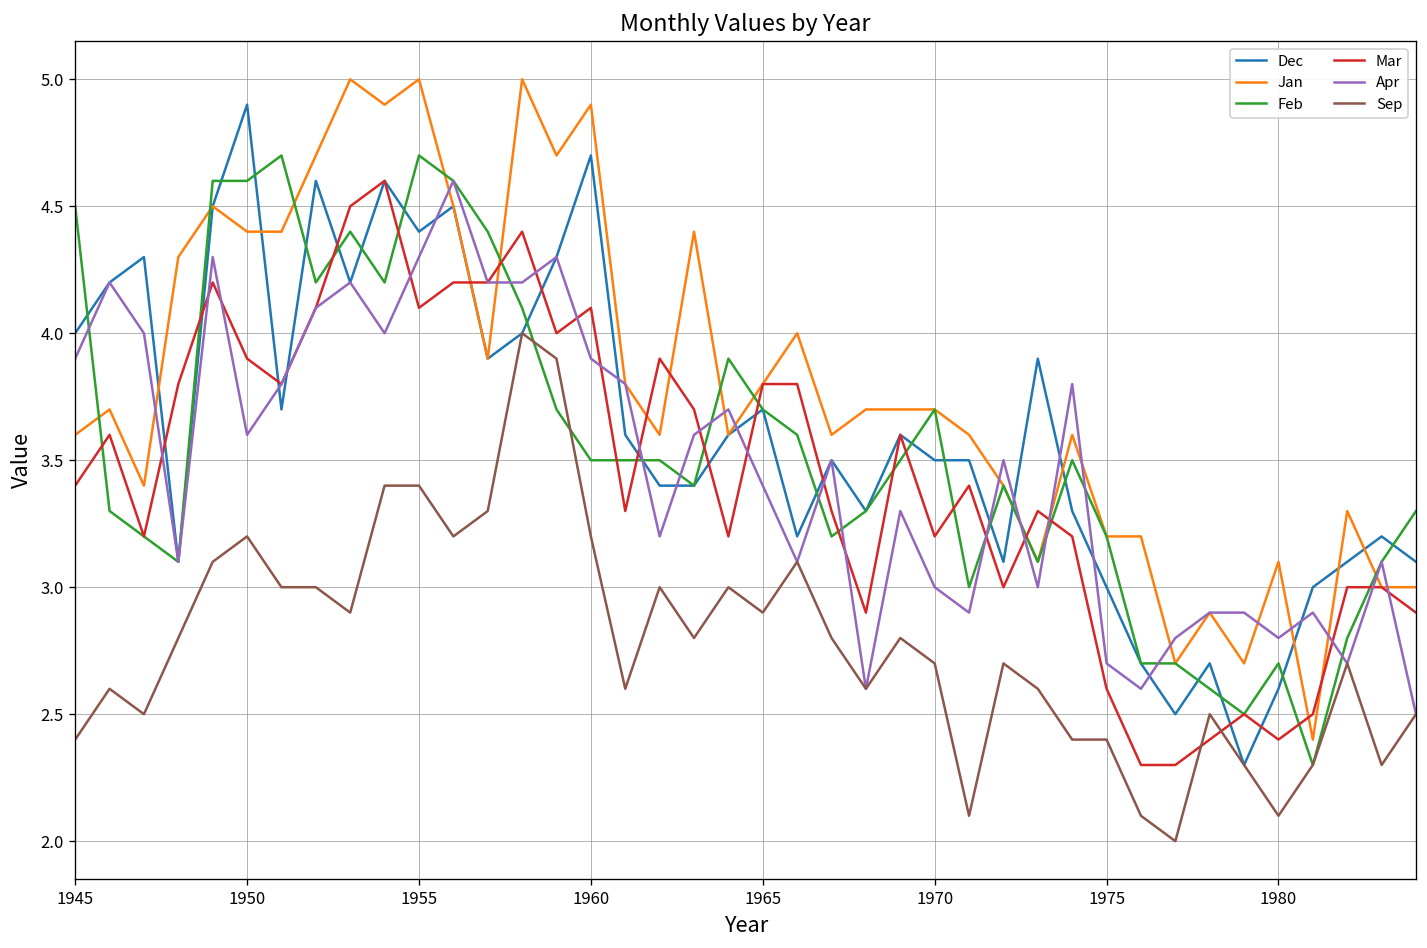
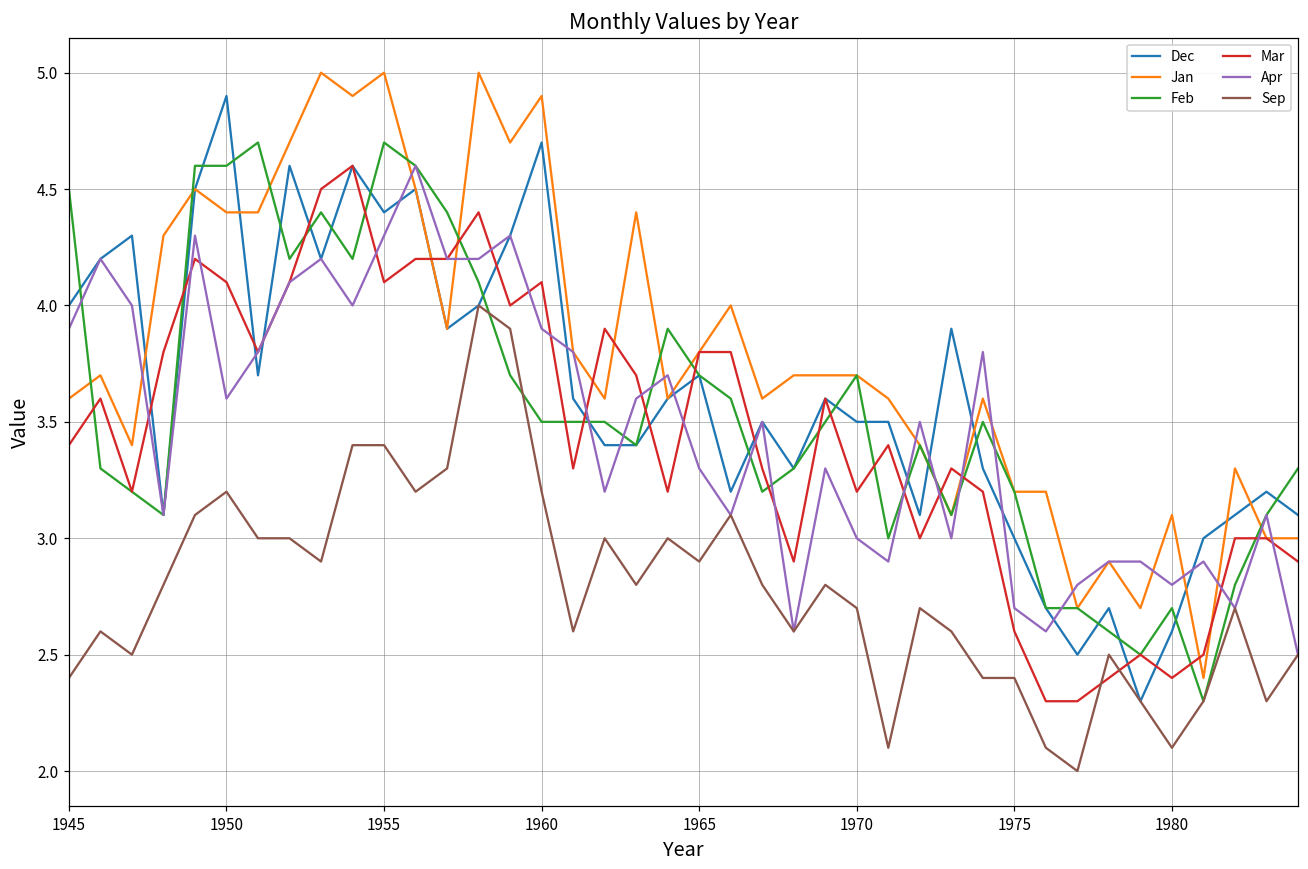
  {
    "Dec": {
      "1945": 4.0,
      "1950": 4.9,
      "1955": 4.4,
      "1960": 4.7,
      "1970": 3.5,
      "1975": 3.0,
      "1980": 2.6
    },
    "Jan": {
      "1945": 3.6,
      "1950": 4.4,
      "1955": 5.0,
      "1960": 4.9,
      "1980": 3.1
    },
    "Feb": {
      "1945": 4.5,
      "1950": 4.6,
      "1955": 4.7,
      "1960": 3.5,
      "1980": 2.7
    },
    "Mar": {
      "1945": 3.4,
-     "1950": 3.9,
+     "1950": 4.1,
      "1955": 4.1,
      "1960": 4.1,
      "1970": 3.2,
      "1975": 2.6,
      "1980": 2.4
    },
    "Apr": {
      "1945": 3.9,
      "1950": 3.6,
      "1955": 4.3,
      "1960": 3.9,
-     "1965": 3.4,
+     "1965": 3.3,
      "1970": 3.0,
      "1975": 2.7,
      "1980": 2.8
    },
    "Sep": {
      "1945": 2.4,
      "1950": 3.2,
      "1955": 3.4,
      "1960": 3.2,
      "1965": 2.9,
      "1970": 2.7,
      "1975": 2.4,
      "1980": 2.1
    }
  }
